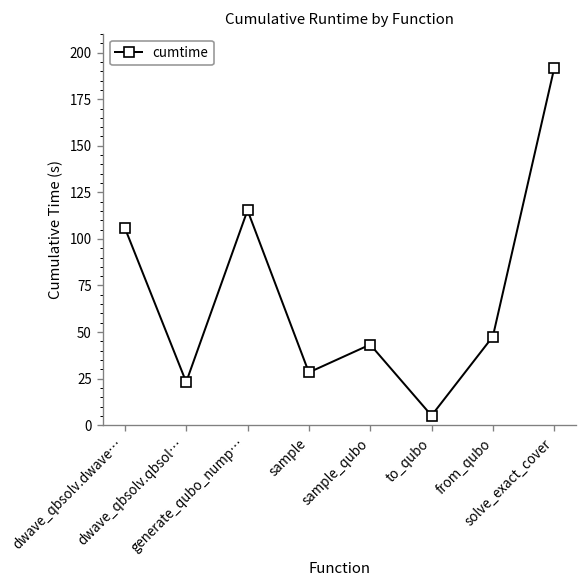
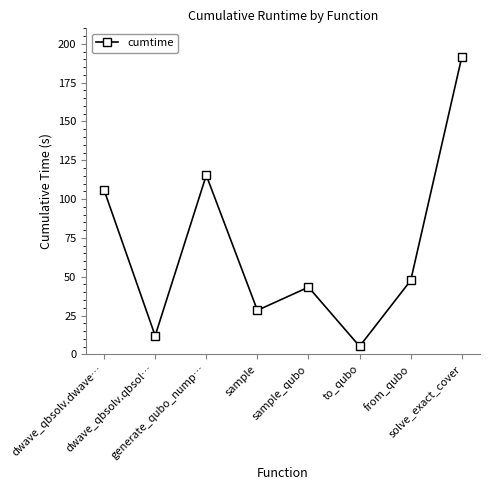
  {
    "dwave_qbsolv.dwave…": 106,
-   "dwave_qbsolv.qbsol…": 23,
+   "dwave_qbsolv.qbsol…": 12,
    "generate_qubo_nump…": 115,
    "sample": 28,
    "sample_qubo": 43,
    "to_qubo": 5,
    "from_qubo": 48,
    "solve_exact_cover": 192
  }
